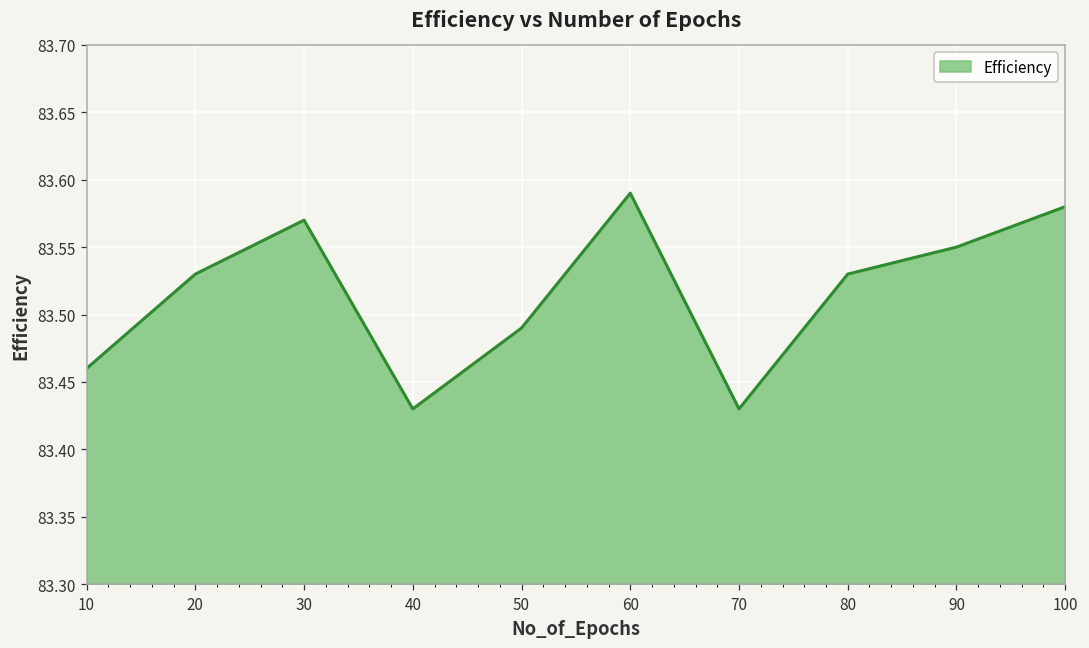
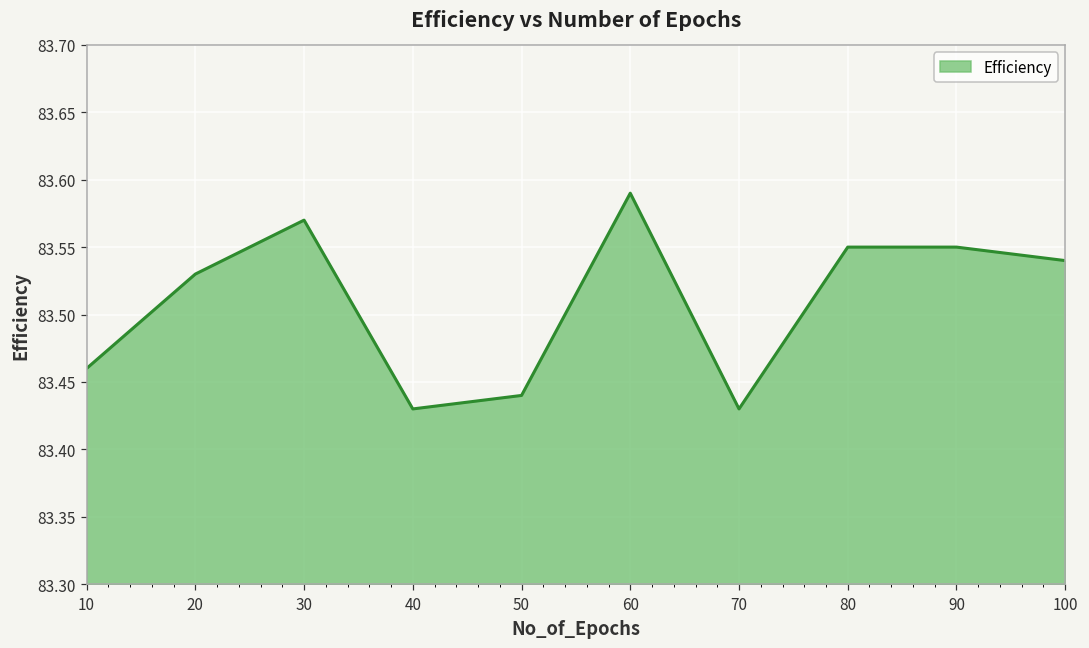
  {
    "10": 83.46,
    "20": 83.53,
    "30": 83.57,
    "40": 83.43,
-   "50": 83.49,
+   "50": 83.44,
    "60": 83.59,
    "70": 83.43,
-   "80": 83.53,
+   "80": 83.55,
    "90": 83.55,
-   "100": 83.58
+   "100": 83.54
  }
